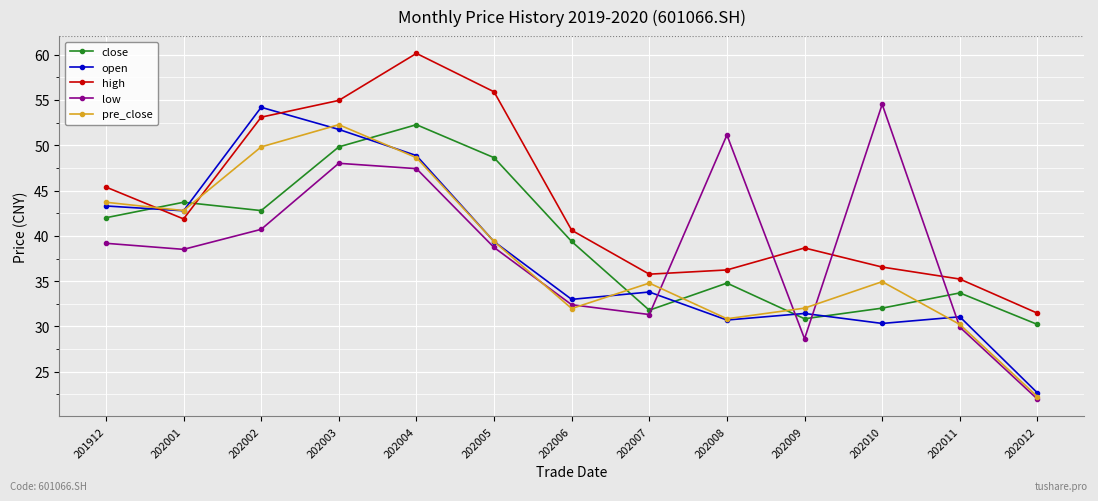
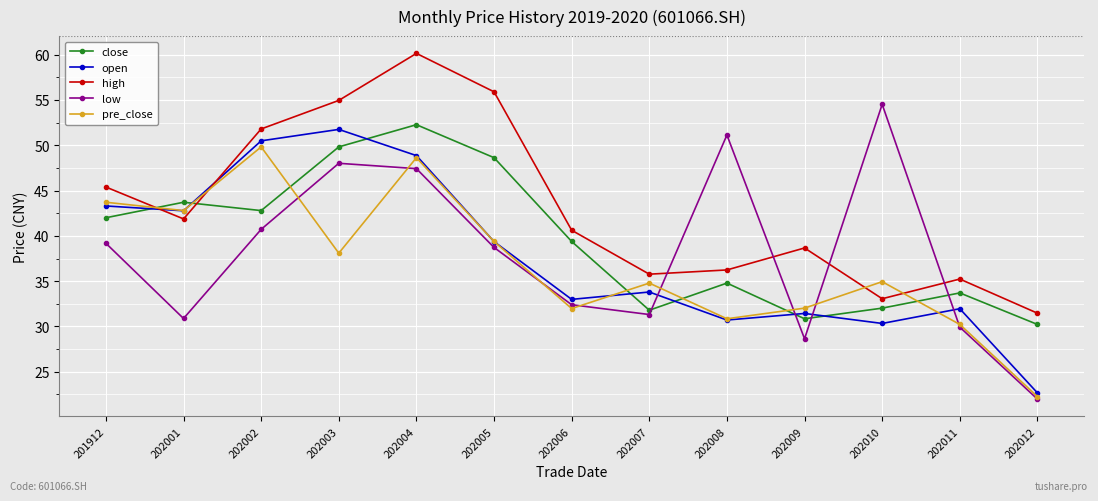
  {
    "close": {
      "201912": 42,
      "202001": 44,
      "202002": 43,
      "202003": 50,
      "202004": 52,
      "202005": 49,
      "202006": 39,
      "202007": 32,
      "202008": 35,
      "202009": 31,
      "202010": 32,
      "202011": 34,
      "202012": 30
    },
    "open": {
      "201912": 43,
-     "202002": 54,
+     "202002": 50,
      "202003": 52,
      "202006": 33,
      "202007": 34,
      "202009": 31,
      "202010": 30,
-     "202011": 31,
+     "202011": 32,
      "202012": 23
    },
    "high": {
      "201912": 45,
      "202001": 42,
-     "202002": 53,
+     "202002": 52,
      "202003": 55,
      "202004": 60,
      "202005": 56,
      "202006": 41,
      "202007": 36,
      "202008": 36,
      "202009": 39,
-     "202010": 37,
+     "202010": 33,
      "202011": 35,
      "202012": 31
    },
    "low": {
      "201912": 39,
-     "202001": 39,
+     "202001": 31,
      "202002": 41,
      "202003": 48,
      "202004": 47,
      "202005": 39,
      "202006": 32,
      "202007": 31,
      "202008": 51,
      "202009": 29,
      "202010": 55,
      "202011": 30
    },
    "pre_close": {
      "201912": 44,
      "202002": 50,
-     "202003": 52,
+     "202003": 38,
      "202006": 32,
      "202007": 35,
      "202009": 32,
      "202010": 35,
      "202011": 30
    }
  }
